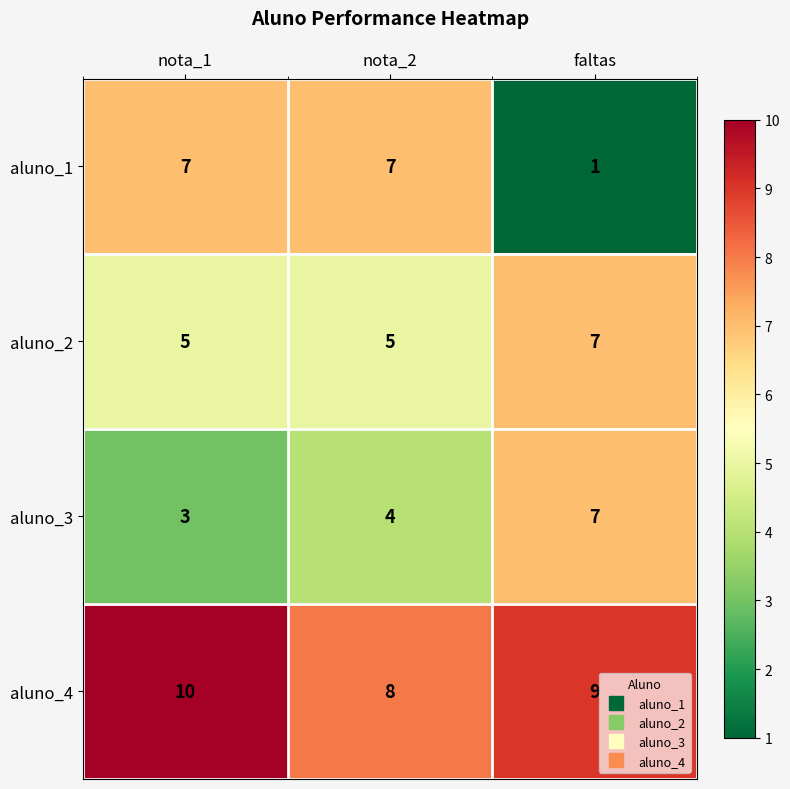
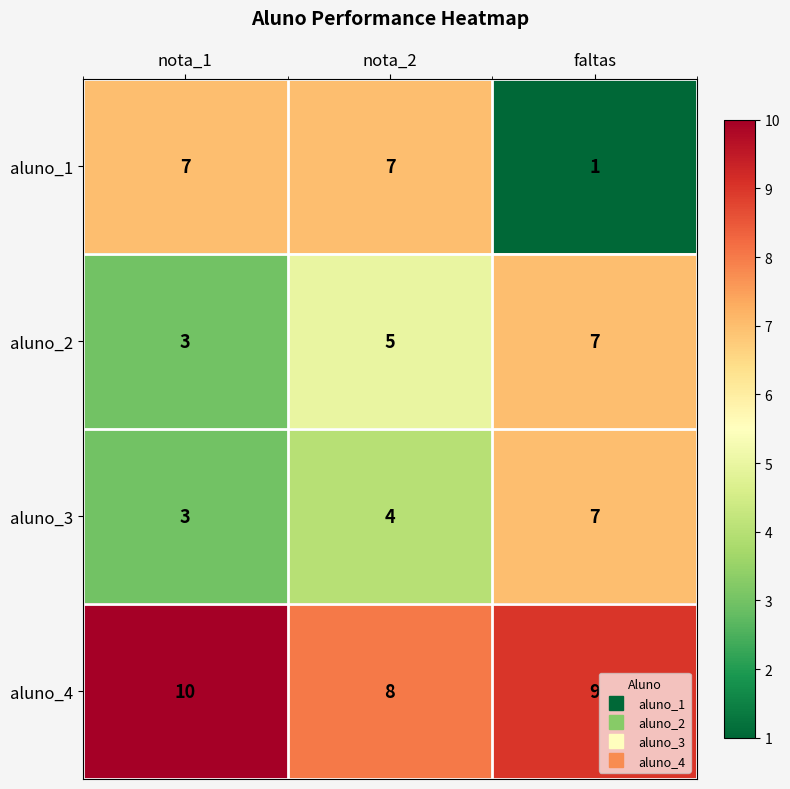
  {
    "aluno_1": {
      "nota_1": 7,
      "nota_2": 7,
      "faltas": 1
    },
    "aluno_2": {
-     "nota_1": 5,
+     "nota_1": 3,
      "nota_2": 5,
      "faltas": 7
    },
    "aluno_3": {
      "nota_1": 3,
      "nota_2": 4,
      "faltas": 7
    },
    "aluno_4": {
      "nota_1": 10,
      "nota_2": 8
    }
  }
